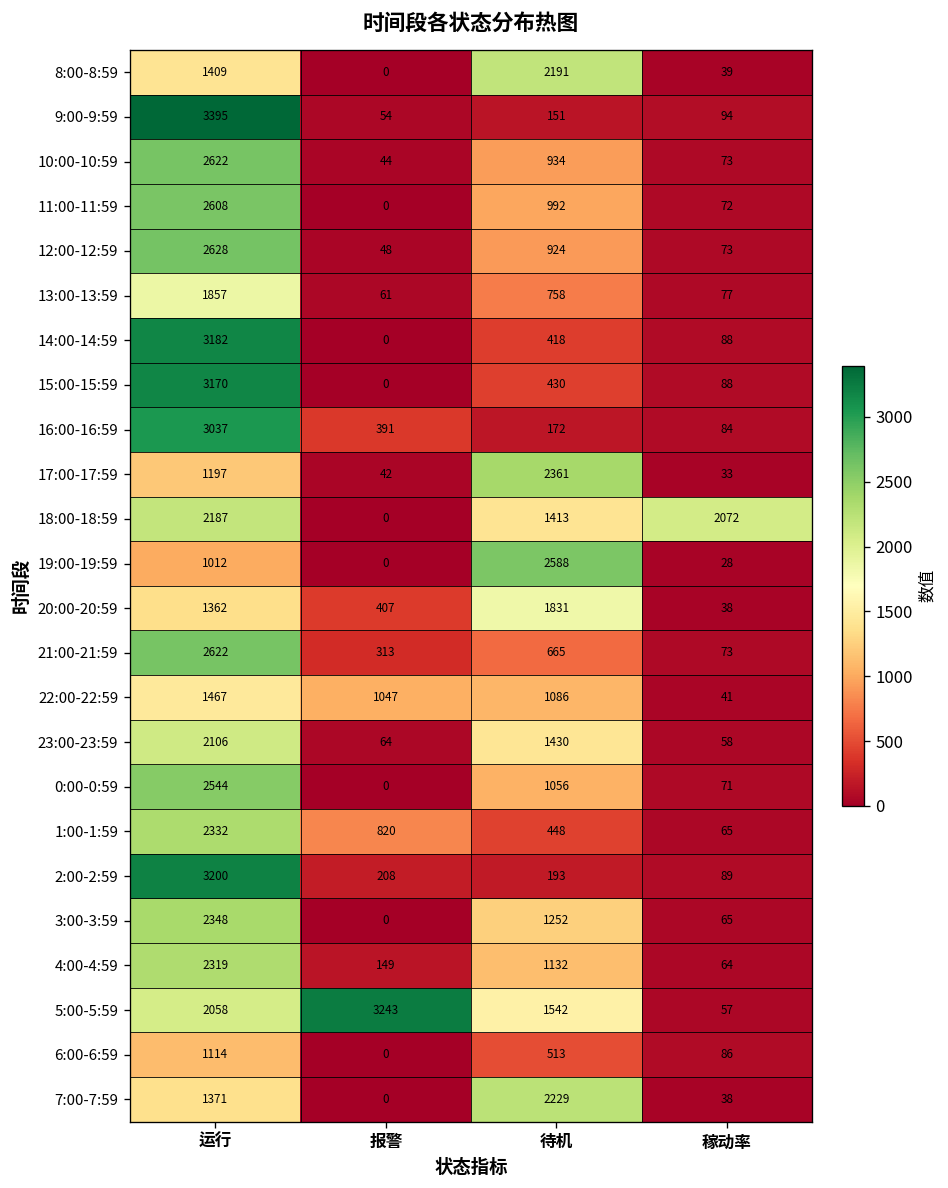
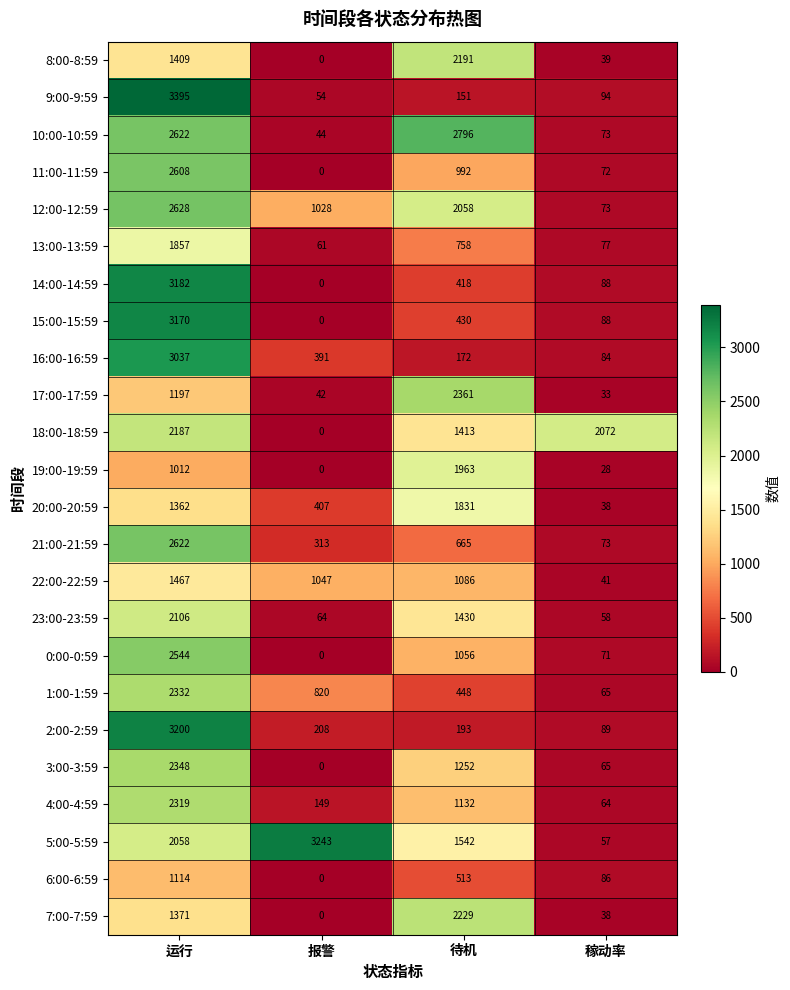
  {
    "8:00-8:59": {
      "运行": 1409,
      "报警": 0,
      "待机": 2191,
      "稼动率": 39
    },
    "9:00-9:59": {
      "运行": 3395,
      "报警": 54,
      "待机": 151,
      "稼动率": 94
    },
    "10:00-10:59": {
      "运行": 2622,
      "报警": 44,
-     "待机": 934,
+     "待机": 2796,
      "稼动率": 73
    },
    "11:00-11:59": {
      "运行": 2608,
      "报警": 0,
      "待机": 992,
      "稼动率": 72
    },
    "12:00-12:59": {
      "运行": 2628,
-     "报警": 48,
-     "待机": 924,
+     "报警": 1028,
+     "待机": 2058,
      "稼动率": 73
    },
    "13:00-13:59": {
      "运行": 1857,
      "报警": 61,
      "待机": 758,
      "稼动率": 77
    },
    "14:00-14:59": {
      "运行": 3182,
      "报警": 0,
      "待机": 418,
      "稼动率": 88
    },
    "15:00-15:59": {
      "运行": 3170,
      "报警": 0,
      "待机": 430,
      "稼动率": 88
    },
    "16:00-16:59": {
      "运行": 3037,
      "报警": 391,
      "待机": 172,
      "稼动率": 84
    },
    "17:00-17:59": {
      "运行": 1197,
      "报警": 42,
      "待机": 2361,
      "稼动率": 33
    },
    "18:00-18:59": {
      "运行": 2187,
      "报警": 0,
      "待机": 1413,
      "稼动率": 2072
    },
    "19:00-19:59": {
      "运行": 1012,
      "报警": 0,
-     "待机": 2588,
+     "待机": 1963,
      "稼动率": 28
    },
    "20:00-20:59": {
      "运行": 1362,
      "报警": 407,
      "待机": 1831,
      "稼动率": 38
    },
    "21:00-21:59": {
      "运行": 2622,
      "报警": 313,
      "待机": 665,
      "稼动率": 73
    },
    "22:00-22:59": {
      "运行": 1467,
      "报警": 1047,
      "待机": 1086,
      "稼动率": 41
    },
    "23:00-23:59": {
      "运行": 2106,
      "报警": 64,
      "待机": 1430,
      "稼动率": 58
    },
    "0:00-0:59": {
      "运行": 2544,
      "报警": 0,
      "待机": 1056,
      "稼动率": 71
    },
    "1:00-1:59": {
      "运行": 2332,
      "报警": 820,
      "待机": 448,
      "稼动率": 65
    },
    "2:00-2:59": {
      "运行": 3200,
      "报警": 208,
      "待机": 193,
      "稼动率": 89
    },
    "3:00-3:59": {
      "运行": 2348,
      "报警": 0,
      "待机": 1252,
      "稼动率": 65
    },
    "4:00-4:59": {
      "运行": 2319,
      "报警": 149,
      "待机": 1132,
      "稼动率": 64
    },
    "5:00-5:59": {
      "运行": 2058,
      "报警": 3243,
      "待机": 1542,
      "稼动率": 57
    },
    "6:00-6:59": {
      "运行": 1114,
      "报警": 0,
      "待机": 513,
      "稼动率": 86
    },
    "7:00-7:59": {
      "运行": 1371,
      "报警": 0,
      "待机": 2229,
      "稼动率": 38
    }
  }
